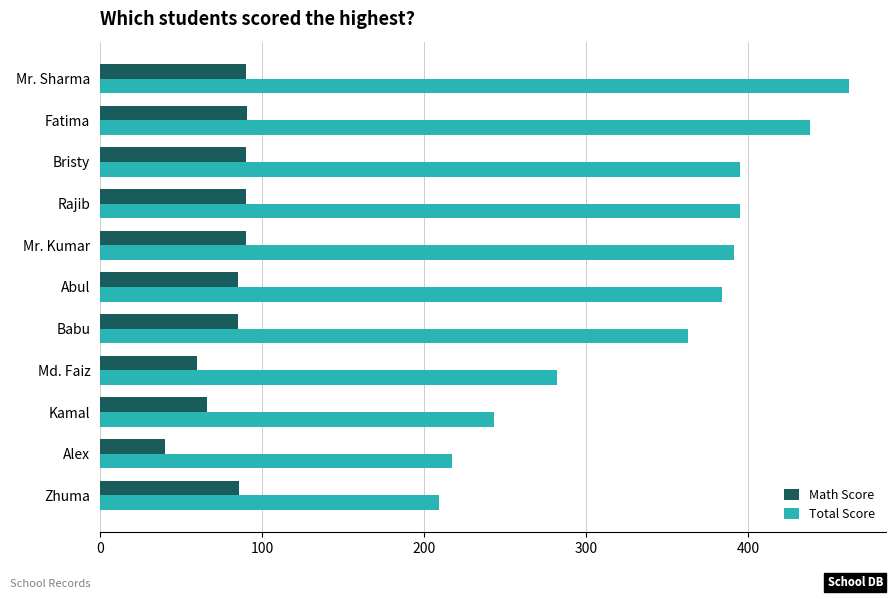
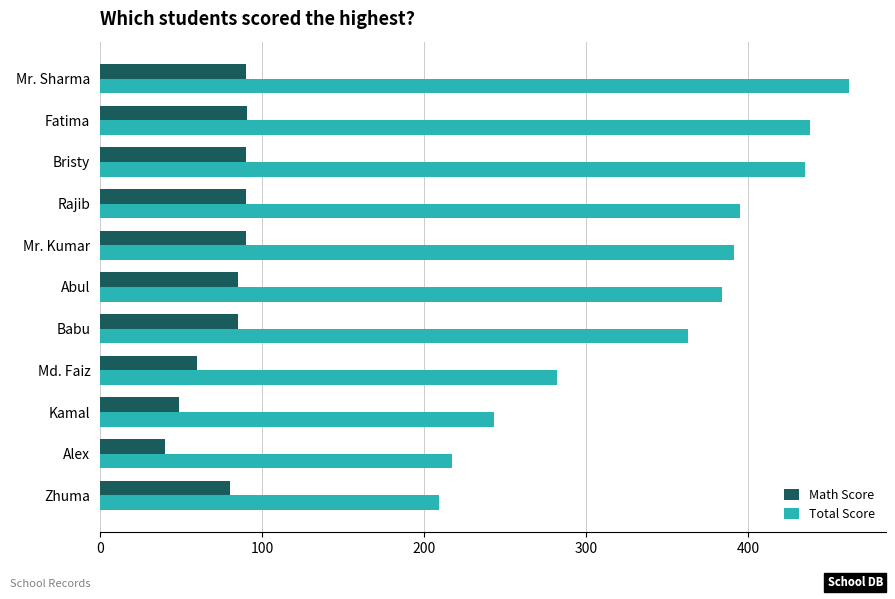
  {
    "Math Score": {
      "Mr. Sharma": 90,
      "Fatima": 91,
      "Bristy": 90,
      "Rajib": 90,
      "Mr. Kumar": 90,
      "Abul": 85,
      "Babu": 85,
      "Md. Faiz": 60,
-     "Kamal": 66,
+     "Kamal": 49,
      "Alex": 40,
-     "Zhuma": 86
+     "Zhuma": 80
    },
    "Total Score": {
      "Mr. Sharma": 462,
      "Fatima": 438,
-     "Bristy": 395,
+     "Bristy": 435,
      "Rajib": 395,
      "Mr. Kumar": 391,
      "Abul": 384,
      "Babu": 363,
      "Md. Faiz": 282,
      "Kamal": 243,
      "Alex": 217,
      "Zhuma": 209
    }
  }
